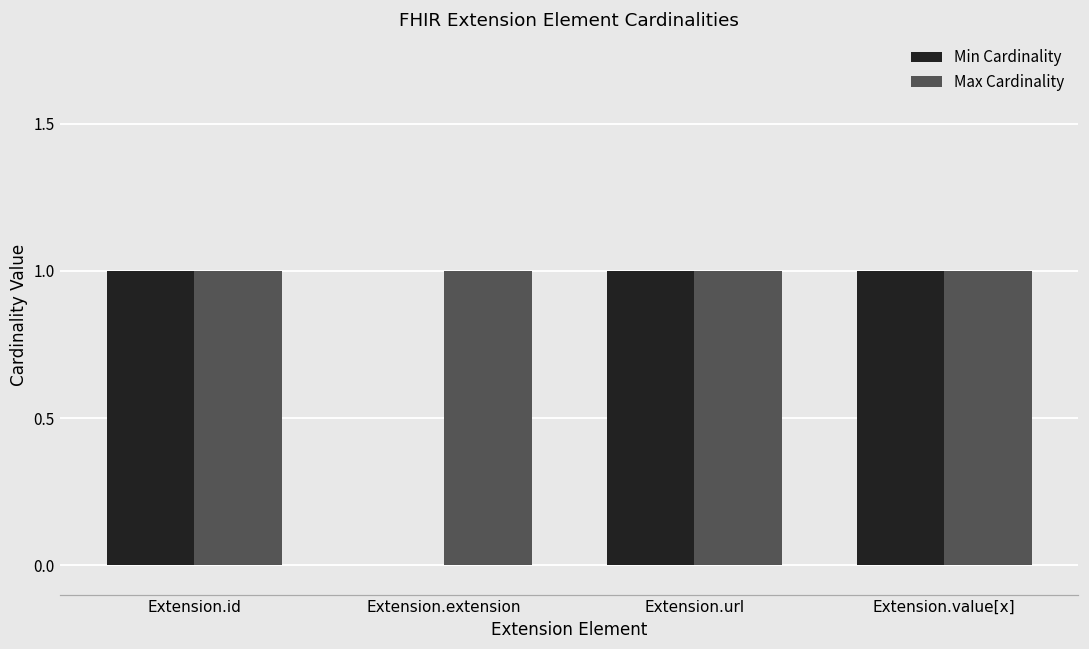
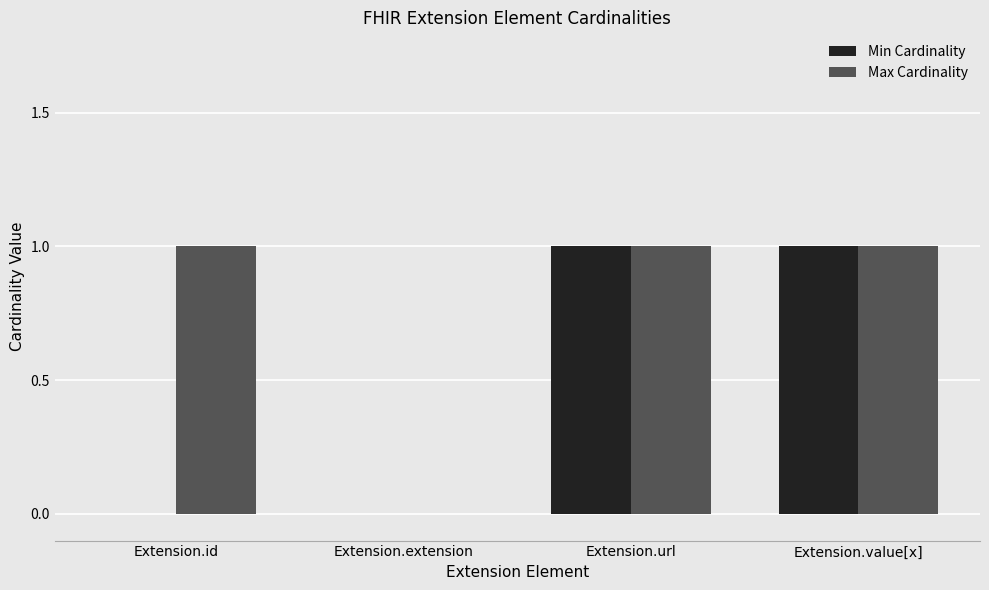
  {
    "Min Cardinality": {
-     "Extension.id": 1,
+     "Extension.id": 0,
      "Extension.extension": 0,
      "Extension.url": 1,
      "Extension.value[x]": 1
    },
    "Max Cardinality": {
      "Extension.id": 1,
-     "Extension.extension": 1,
+     "Extension.extension": 0,
      "Extension.url": 1,
      "Extension.value[x]": 1
    }
  }
